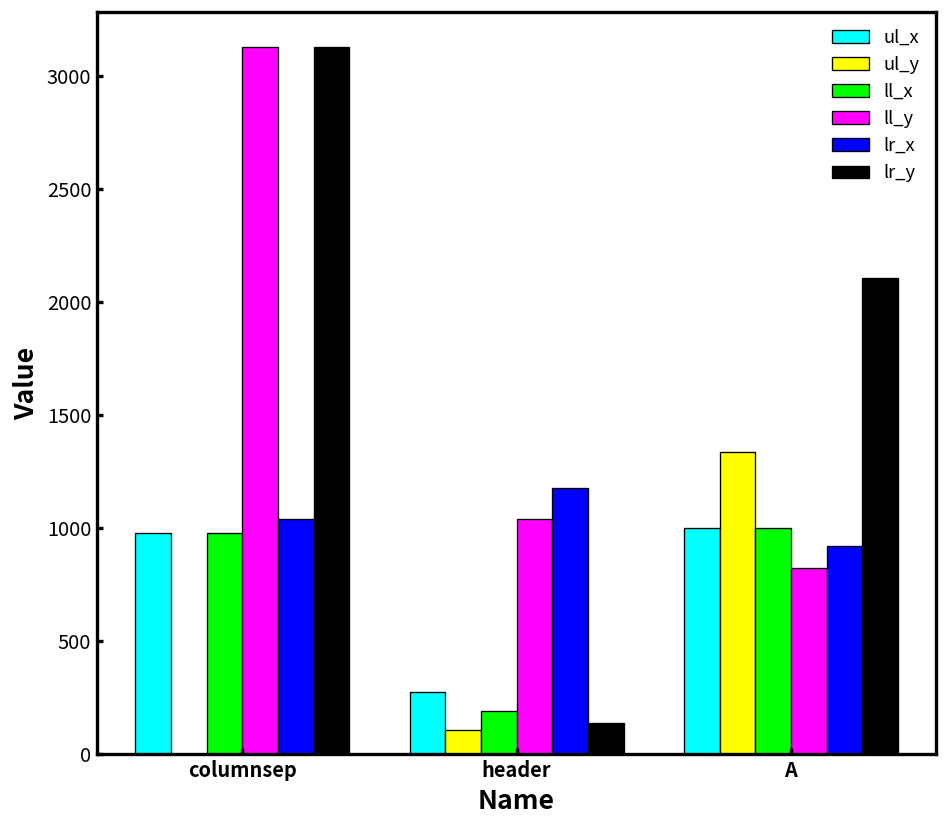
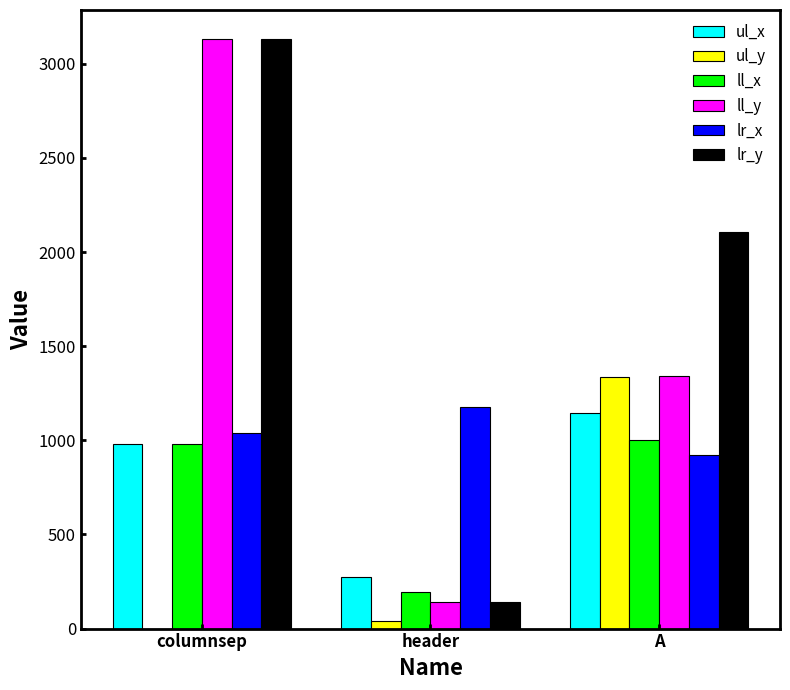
  {
    "ul_x": {
      "columnsep": 980,
      "header": 270,
-     "A": 1000
+     "A": 1150
    },
    "ul_y": {
      "columnsep": 0,
-     "header": 110,
+     "header": 40,
      "A": 1340
    },
    "ll_x": {
      "columnsep": 980,
      "header": 190,
      "A": 1000
    },
    "ll_y": {
      "columnsep": 3130,
-     "header": 1040,
-     "A": 830
+     "header": 140,
+     "A": 1340
    },
    "lr_x": {
      "columnsep": 1040,
      "header": 1180,
      "A": 920
    },
    "lr_y": {
      "columnsep": 3130,
      "header": 140,
      "A": 2110
    }
  }
